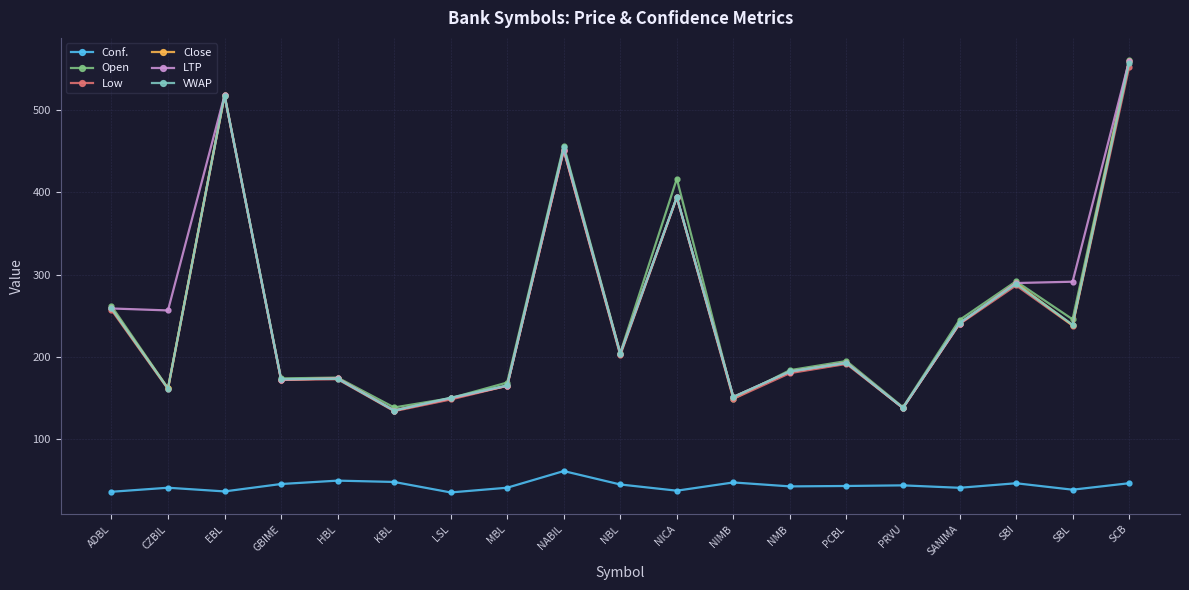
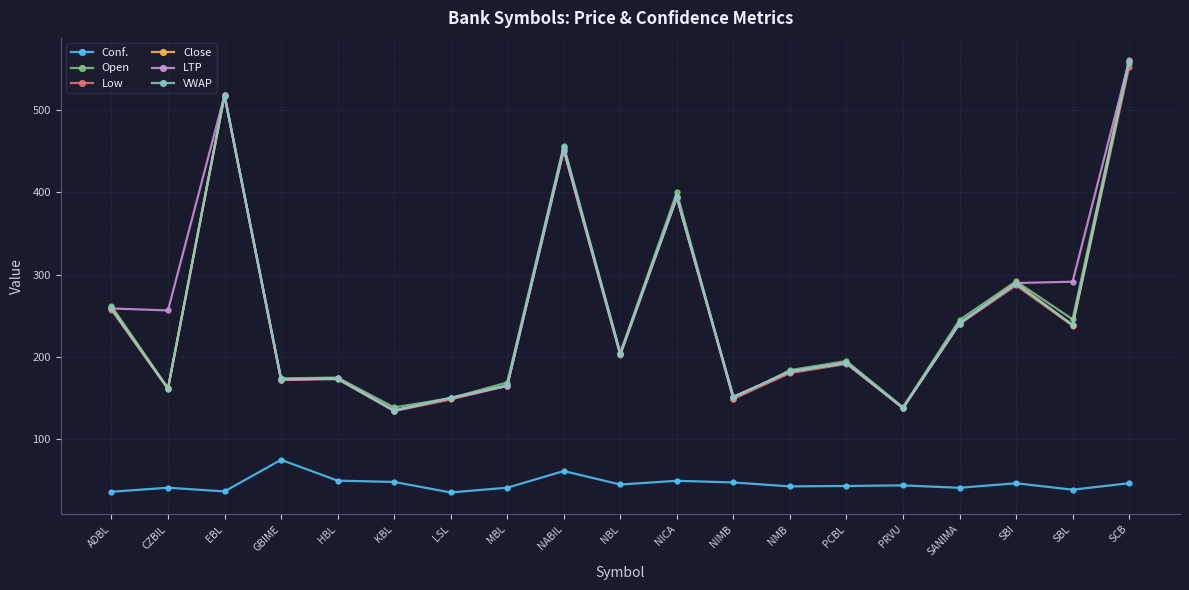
  {
    "Conf.": {
      "ADBL": 40,
      "CZBIL": 40,
      "EBL": 40,
-     "GBIME": 50,
+     "GBIME": 80,
      "HBL": 50,
      "KBL": 50,
      "LSL": 40,
      "MBL": 40,
      "NABIL": 60,
      "NBL": 50,
-     "NICA": 40,
+     "NICA": 50,
      "NIMB": 50,
      "NMB": 40,
      "PCBL": 40,
      "PRVU": 40,
      "SANIMA": 40,
      "SBI": 50,
      "SBL": 40,
      "SCB": 50
    },
    "Open": {
      "KBL": 140,
      "MBL": 170,
-     "NICA": 420,
+     "NICA": 400,
      "SANIMA": 250,
      "SBL": 250
    },
    "Low": {
      "SCB": 550
    },
    "LTP": {
      "CZBIL": 260,
      "SBL": 290
    }
  }
